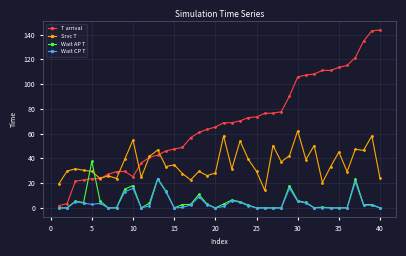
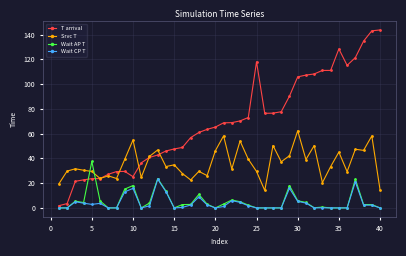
  {
    "T arrival": {
      "5": 24,
      "10": 25,
      "15": 48,
      "20": 65,
-     "25": 73,
+     "25": 118,
      "30": 106,
-     "35": 113,
+     "35": 128,
      "40": 144
    },
    "Srvc T": {
      "5": 29,
      "10": 55,
      "15": 35,
-     "20": 28,
+     "20": 46,
      "25": 29,
      "30": 62,
      "35": 45,
-     "40": 24
+     "40": 15
    },
    "Wait AP T": {
      "5": 38,
      "10": 18
    },
    "Wait CP T": {
      "5": 3,
      "10": 16
    }
  }
